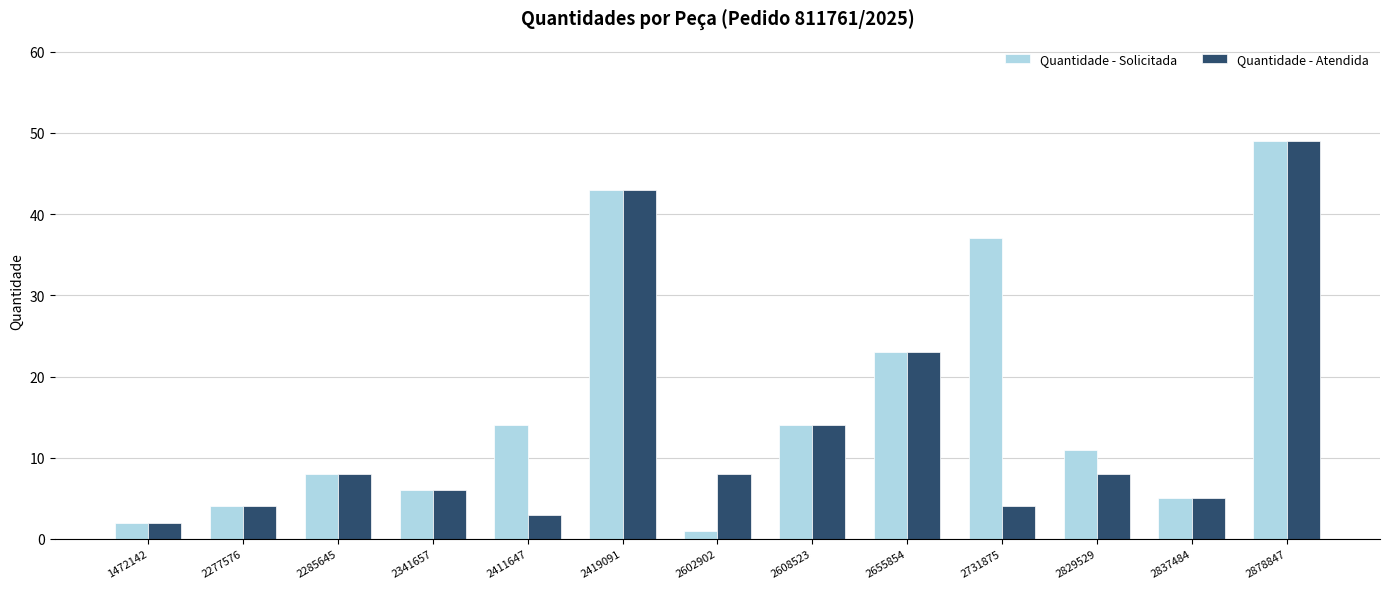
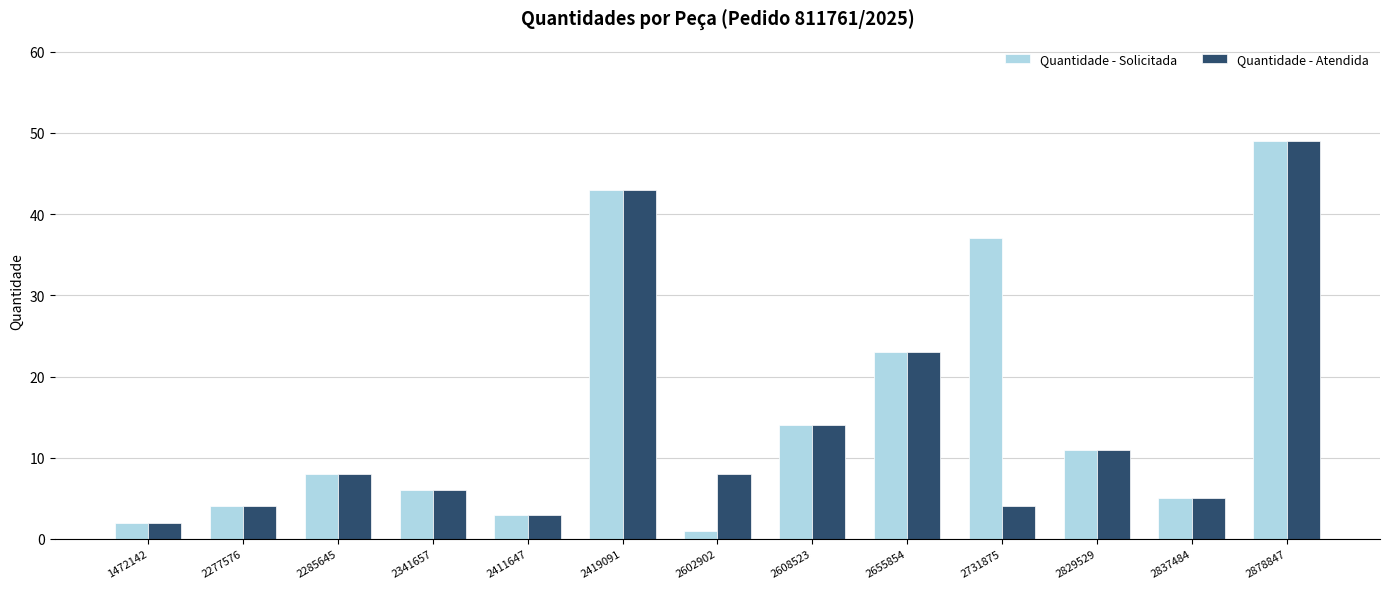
  {
    "Quantidade - Solicitada": {
      "1472142": 2,
      "2277576": 4,
      "2285645": 8,
      "2341657": 6,
-     "2411647": 14,
+     "2411647": 3,
      "2419091": 43,
      "2602902": 1,
      "2608523": 14,
      "2655854": 23,
      "2731875": 37,
      "2829529": 11,
      "2837484": 5,
      "2878847": 49
    },
    "Quantidade - Atendida": {
      "1472142": 2,
      "2277576": 4,
      "2285645": 8,
      "2341657": 6,
      "2411647": 3,
      "2419091": 43,
      "2602902": 8,
      "2608523": 14,
      "2655854": 23,
      "2731875": 4,
-     "2829529": 8,
+     "2829529": 11,
      "2837484": 5,
      "2878847": 49
    }
  }
